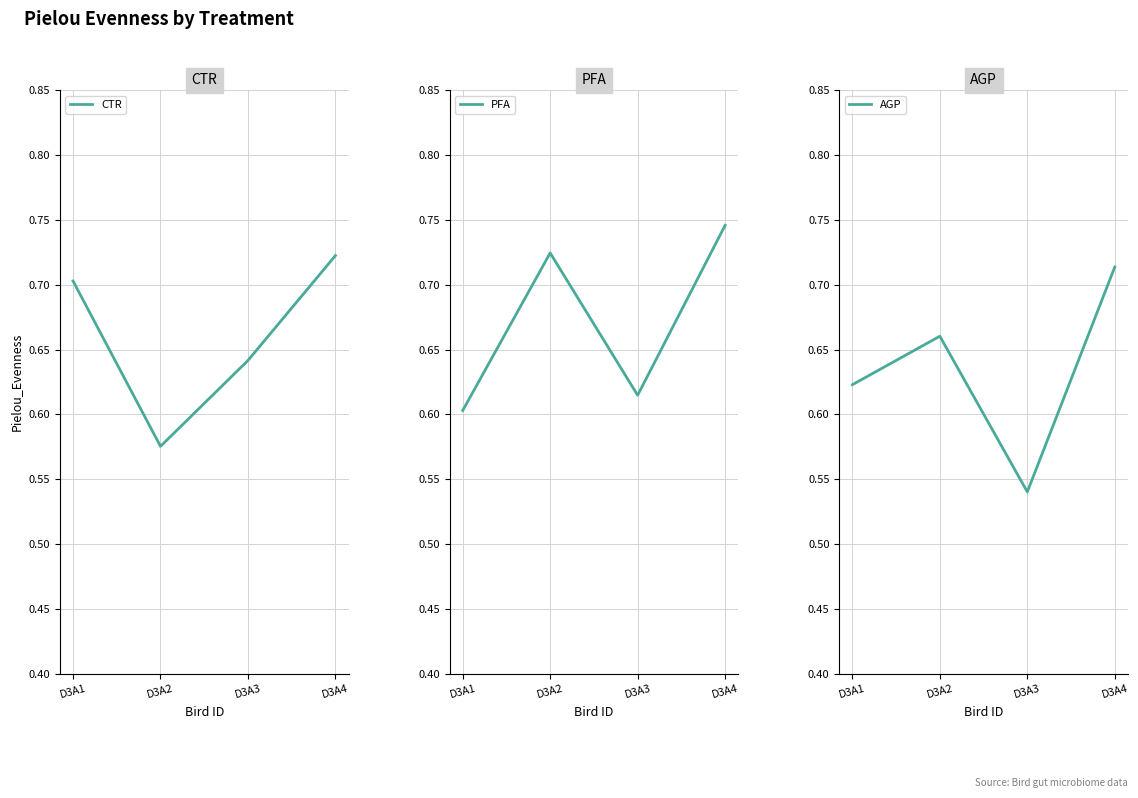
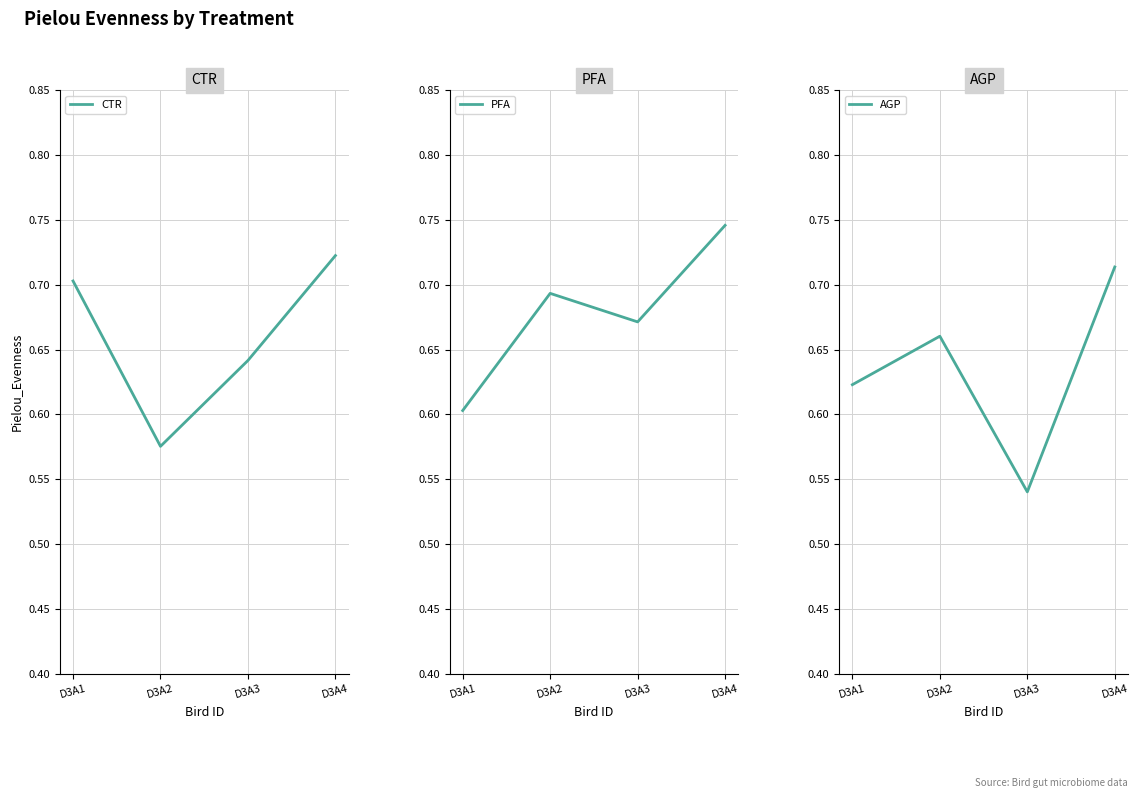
  {
    "CTR": {
      "D3A1": 0.703,
      "D3A2": 0.575,
      "D3A3": 0.642,
      "D3A4": 0.722
    },
    "PFA": {
      "D3A1": 0.603,
-     "D3A2": 0.724,
-     "D3A3": 0.615,
+     "D3A2": 0.693,
+     "D3A3": 0.671,
      "D3A4": 0.746
    },
    "AGP": {
      "D3A1": 0.623,
      "D3A2": 0.660,
      "D3A3": 0.540,
      "D3A4": 0.714
    }
  }
